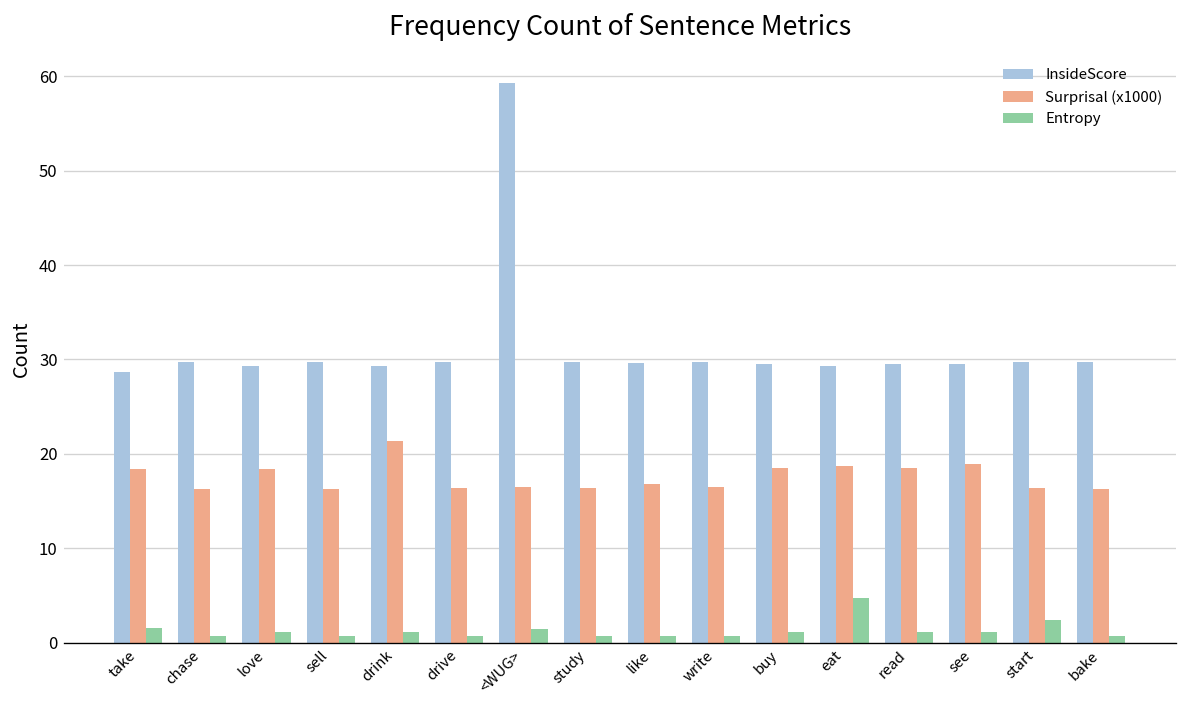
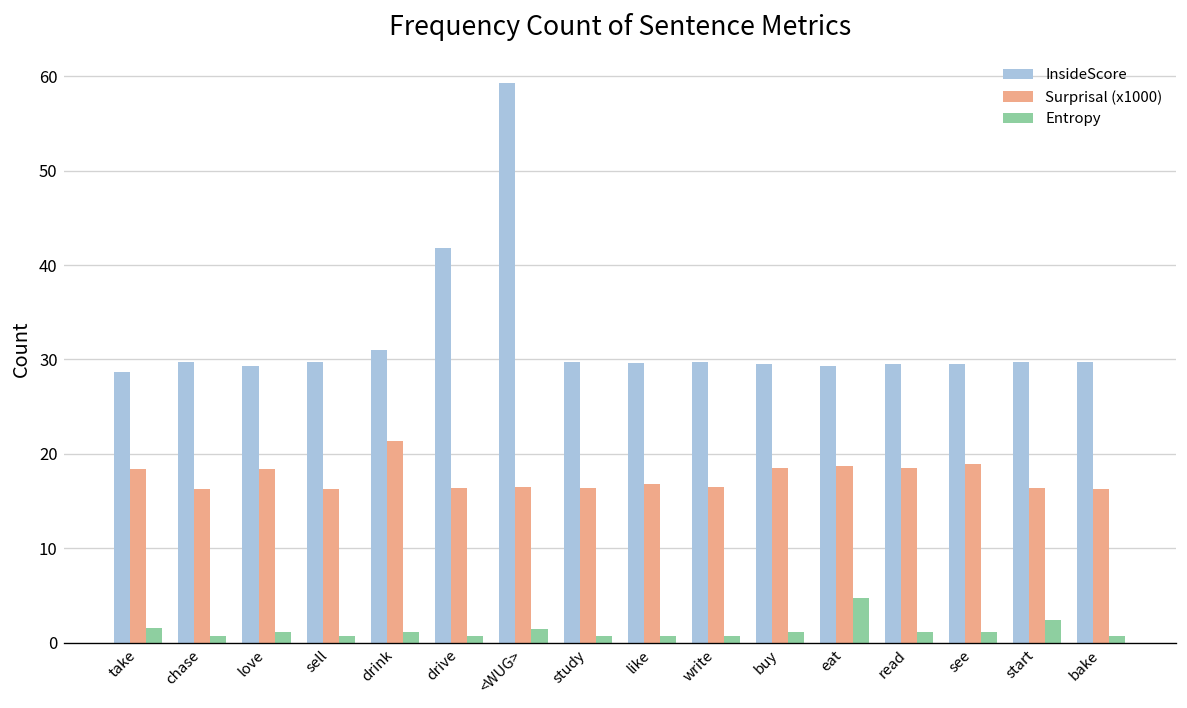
  {
    "InsideScore": {
      "take": 29,
      "chase": 30,
      "love": 29,
      "sell": 30,
-     "drink": 29,
-     "drive": 30,
+     "drink": 31,
+     "drive": 42,
      "<WUG>": 59,
      "study": 30,
      "like": 30,
      "write": 30,
      "buy": 30,
      "eat": 29,
      "read": 30,
      "see": 29,
      "start": 30,
      "bake": 30
    },
    "Surprisal (x1000)": {
      "take": 18,
      "chase": 16,
      "love": 18,
      "sell": 16,
      "drink": 21,
      "drive": 16,
      "<WUG>": 17,
      "study": 16,
      "like": 17,
      "write": 16,
      "buy": 19,
      "eat": 19,
      "read": 19,
      "see": 19,
      "start": 16,
      "bake": 16
    },
    "Entropy": {
      "take": 2,
      "chase": 1,
      "love": 1,
      "sell": 1,
      "drink": 1,
      "drive": 1,
      "<WUG>": 1,
      "study": 1,
      "like": 1,
      "write": 1,
      "buy": 1,
      "eat": 5,
      "read": 1,
      "see": 1,
      "start": 2,
      "bake": 1
    }
  }
